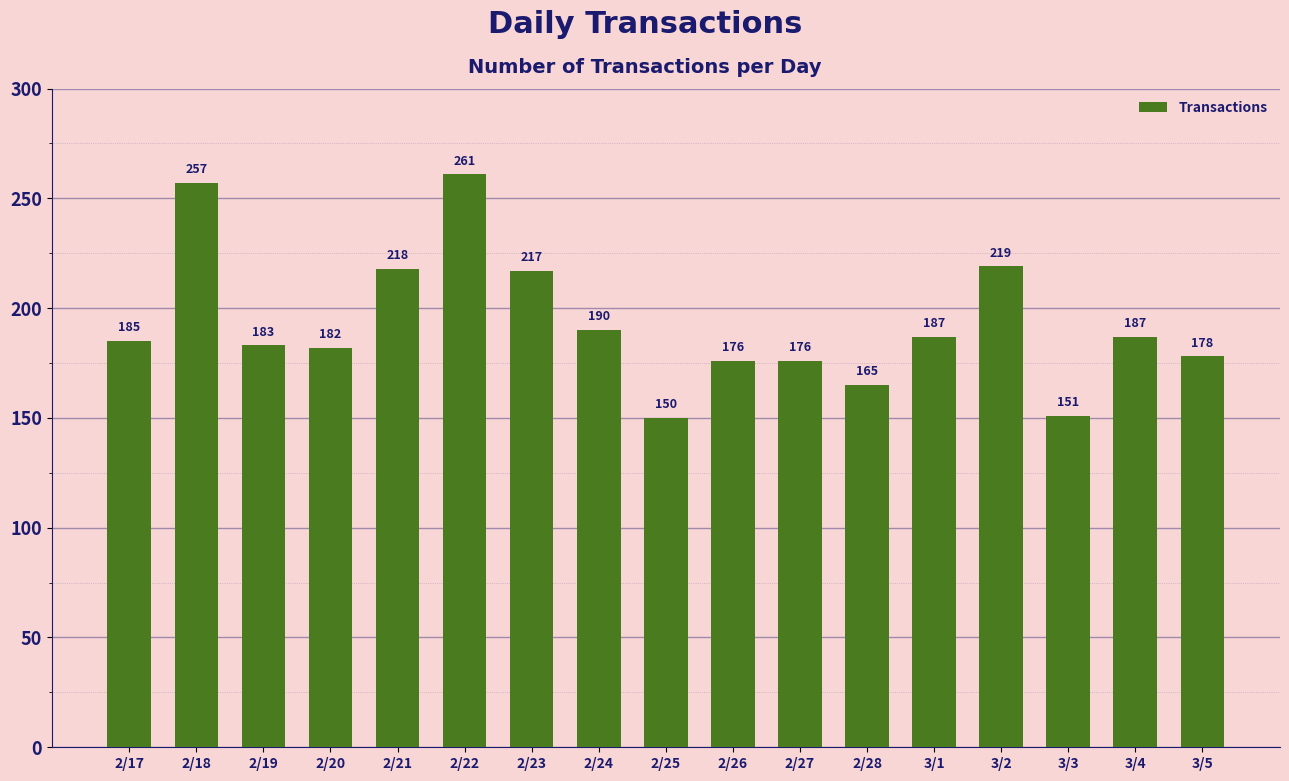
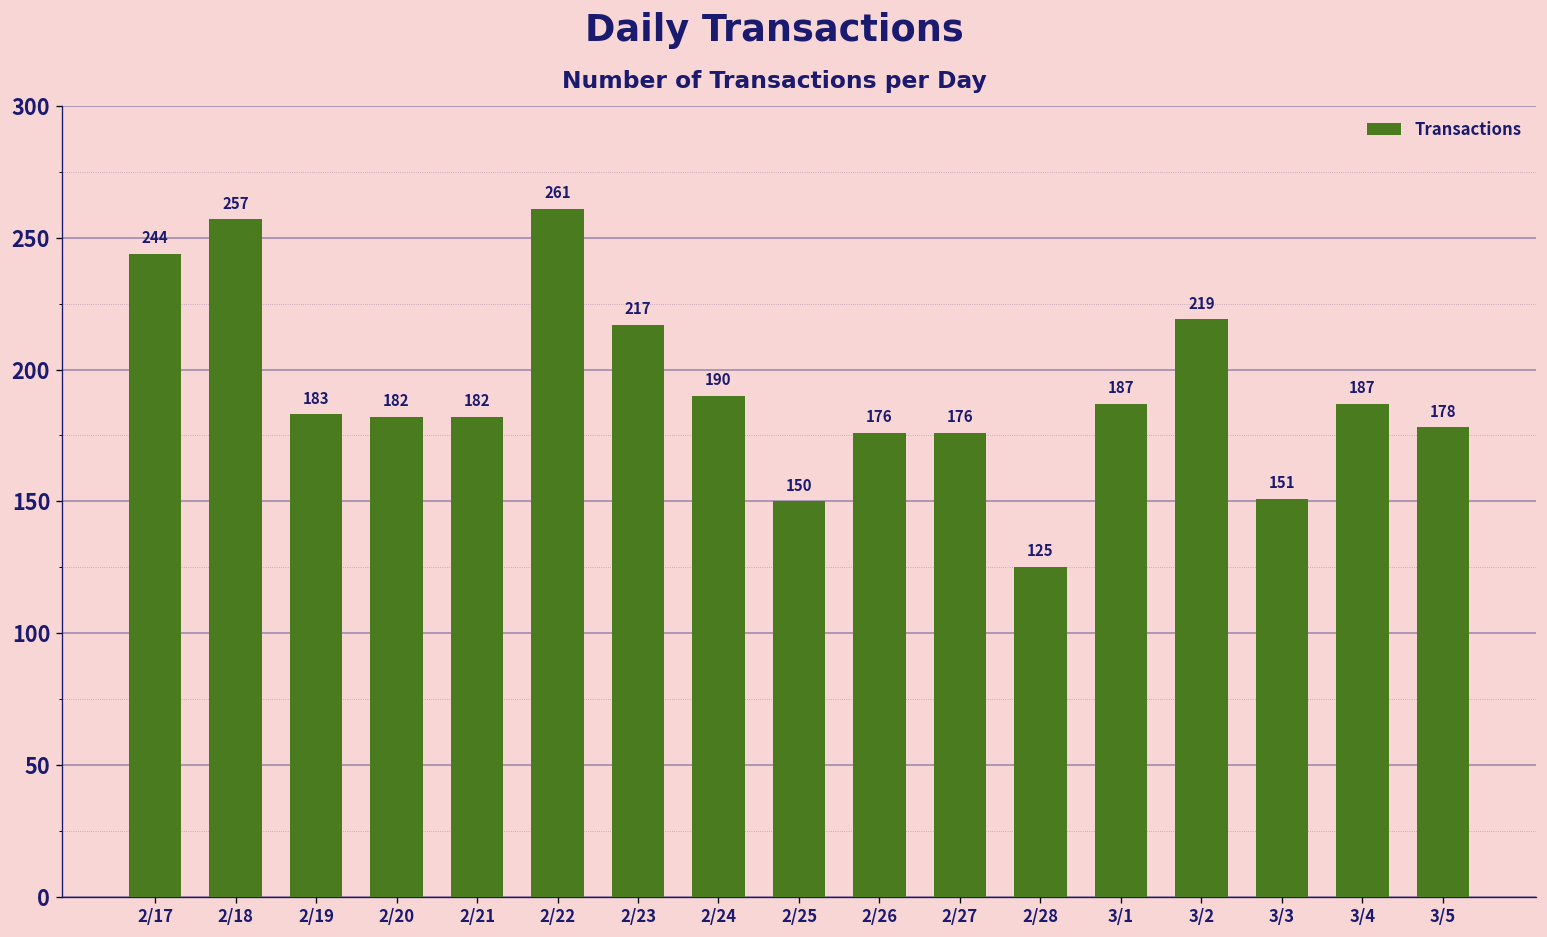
  {
-   "2/17": 185,
+   "2/17": 244,
    "2/18": 257,
    "2/19": 183,
    "2/20": 182,
-   "2/21": 218,
+   "2/21": 182,
    "2/22": 261,
    "2/23": 217,
    "2/24": 190,
    "2/25": 150,
    "2/26": 176,
    "2/27": 176,
-   "2/28": 165,
+   "2/28": 125,
    "3/1": 187,
    "3/2": 219,
    "3/3": 151,
    "3/4": 187,
    "3/5": 178
  }
